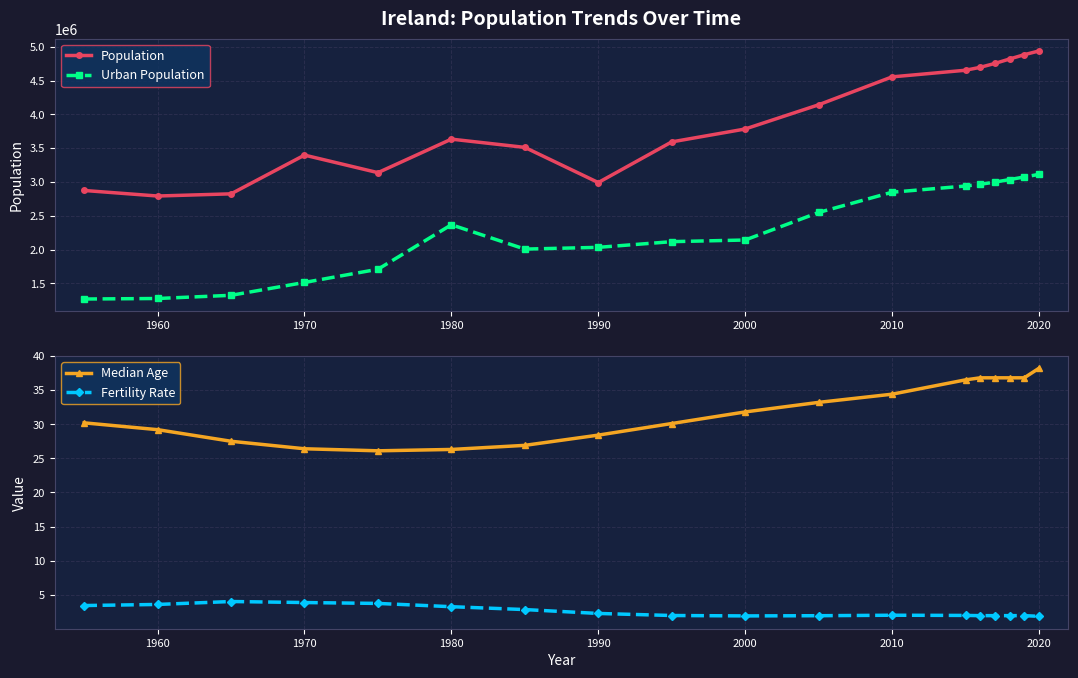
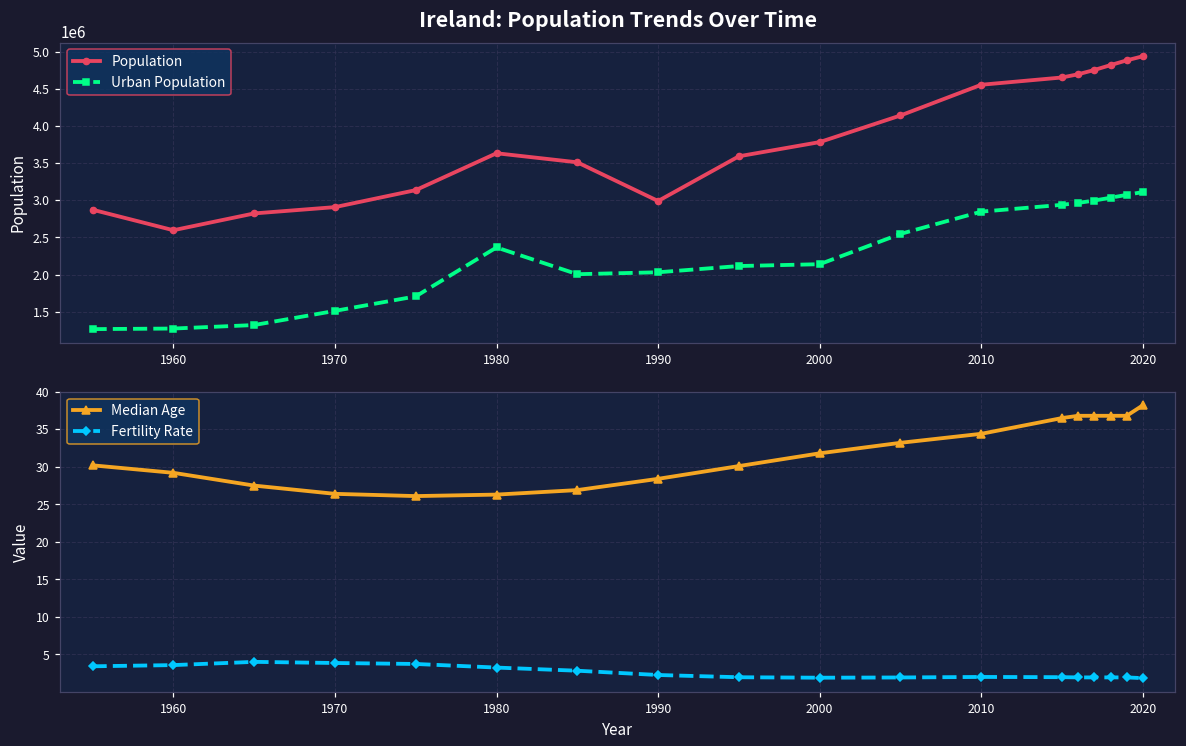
  {
    "Ireland: Population Trends Over Time": {
      "Population": {
-       "1960": 2800000,
-       "1970": 3400000,
+       "1960": 2600000,
+       "1970": 2900000,
        "1980": 3600000,
        "1990": 3000000,
        "2000": 3800000,
        "2010": 4600000,
        "2020": 4900000
      },
      "Urban Population": {
        "1960": 1300000,
        "1970": 1500000,
        "1980": 2400000,
        "1990": 2000000,
        "2000": 2100000,
        "2010": 2800000,
        "2020": 3100000
      }
    }
  }
